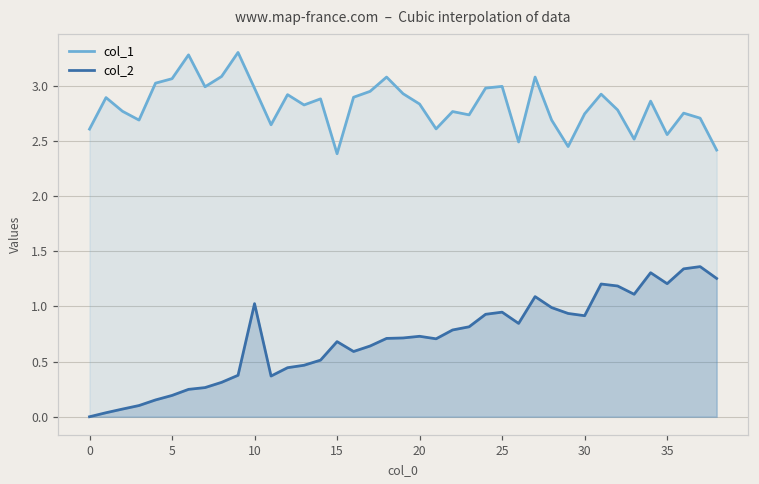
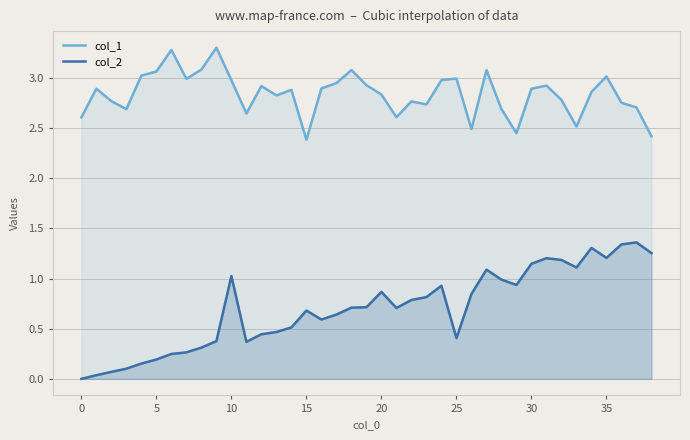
  {
    "col_1": {
      "0": 2.61,
      "5": 3.06,
      "10": 2.98,
      "15": 2.38,
      "20": 2.83,
      "25": 2.99,
-     "30": 2.74,
-     "35": 2.56
+     "30": 2.89,
+     "35": 3.01
    },
    "col_2": {
      "0": 0.00,
      "5": 0.19,
      "10": 1.02,
      "15": 0.68,
-     "20": 0.73,
-     "25": 0.95,
-     "30": 0.92,
+     "20": 0.87,
+     "25": 0.41,
+     "30": 1.15,
      "35": 1.21
    }
  }
